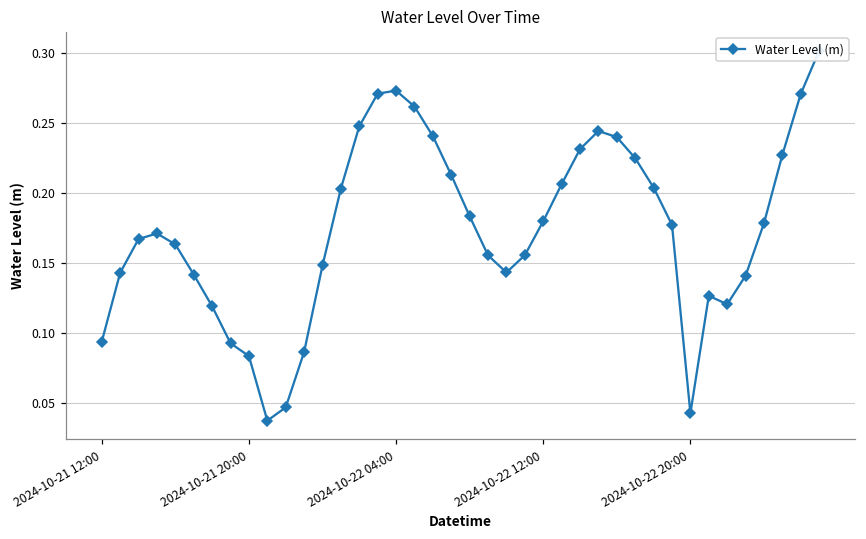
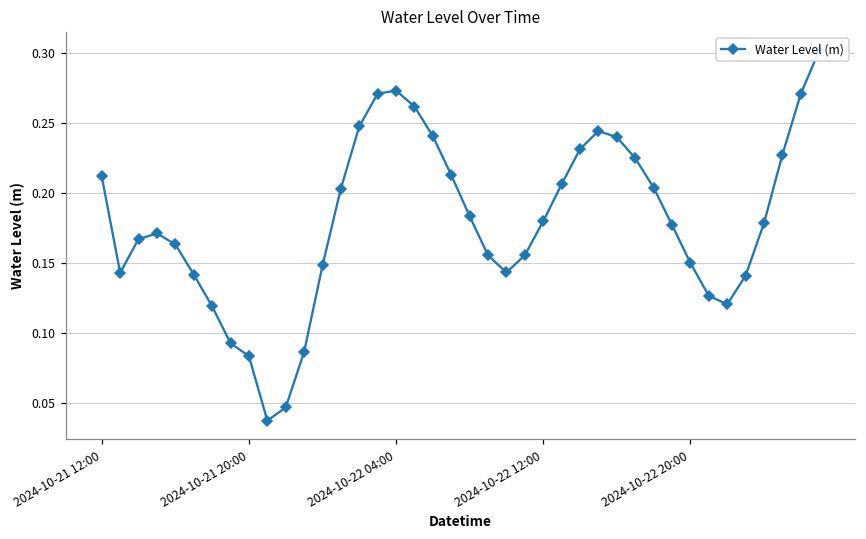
  {
-   "2024-10-21 12:00": 0.094,
+   "2024-10-21 12:00": 0.212,
    "2024-10-21 20:00": 0.084,
    "2024-10-22 04:00": 0.273,
    "2024-10-22 12:00": 0.180,
-   "2024-10-22 20:00": 0.043
+   "2024-10-22 20:00": 0.150
  }
